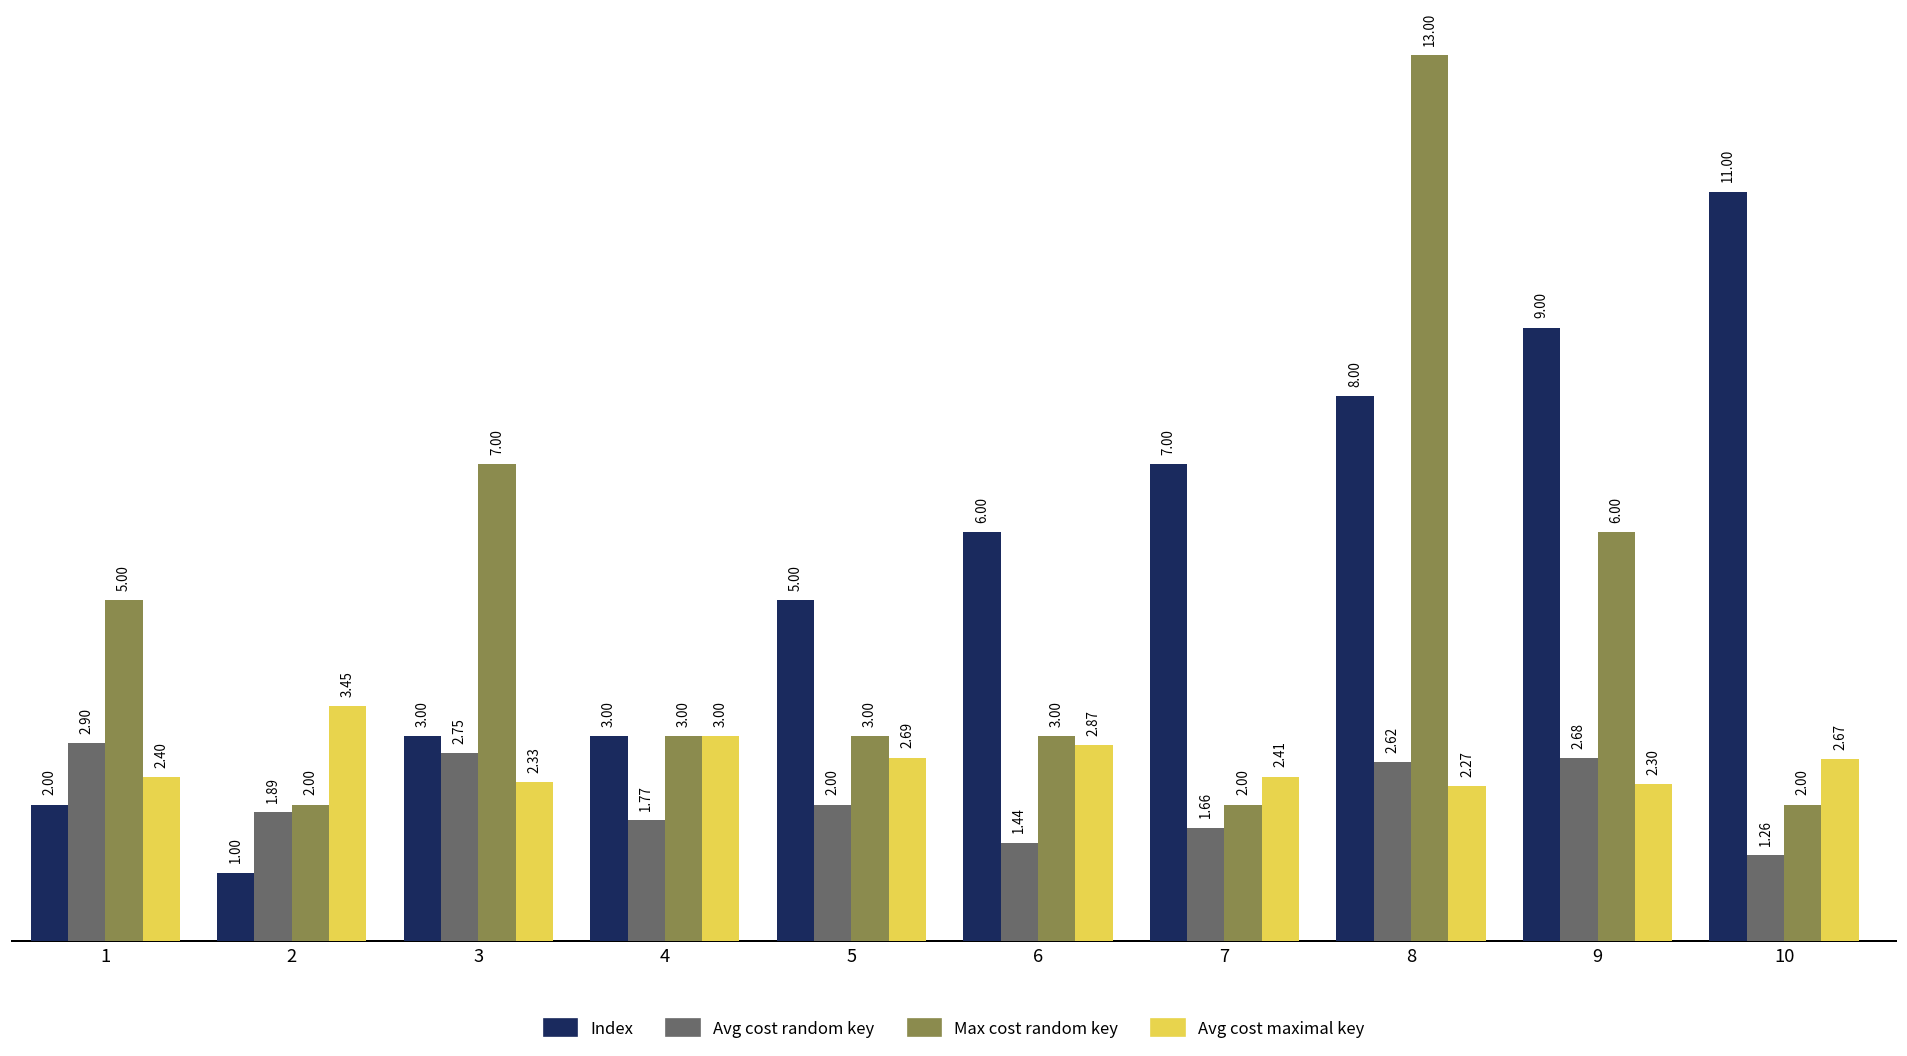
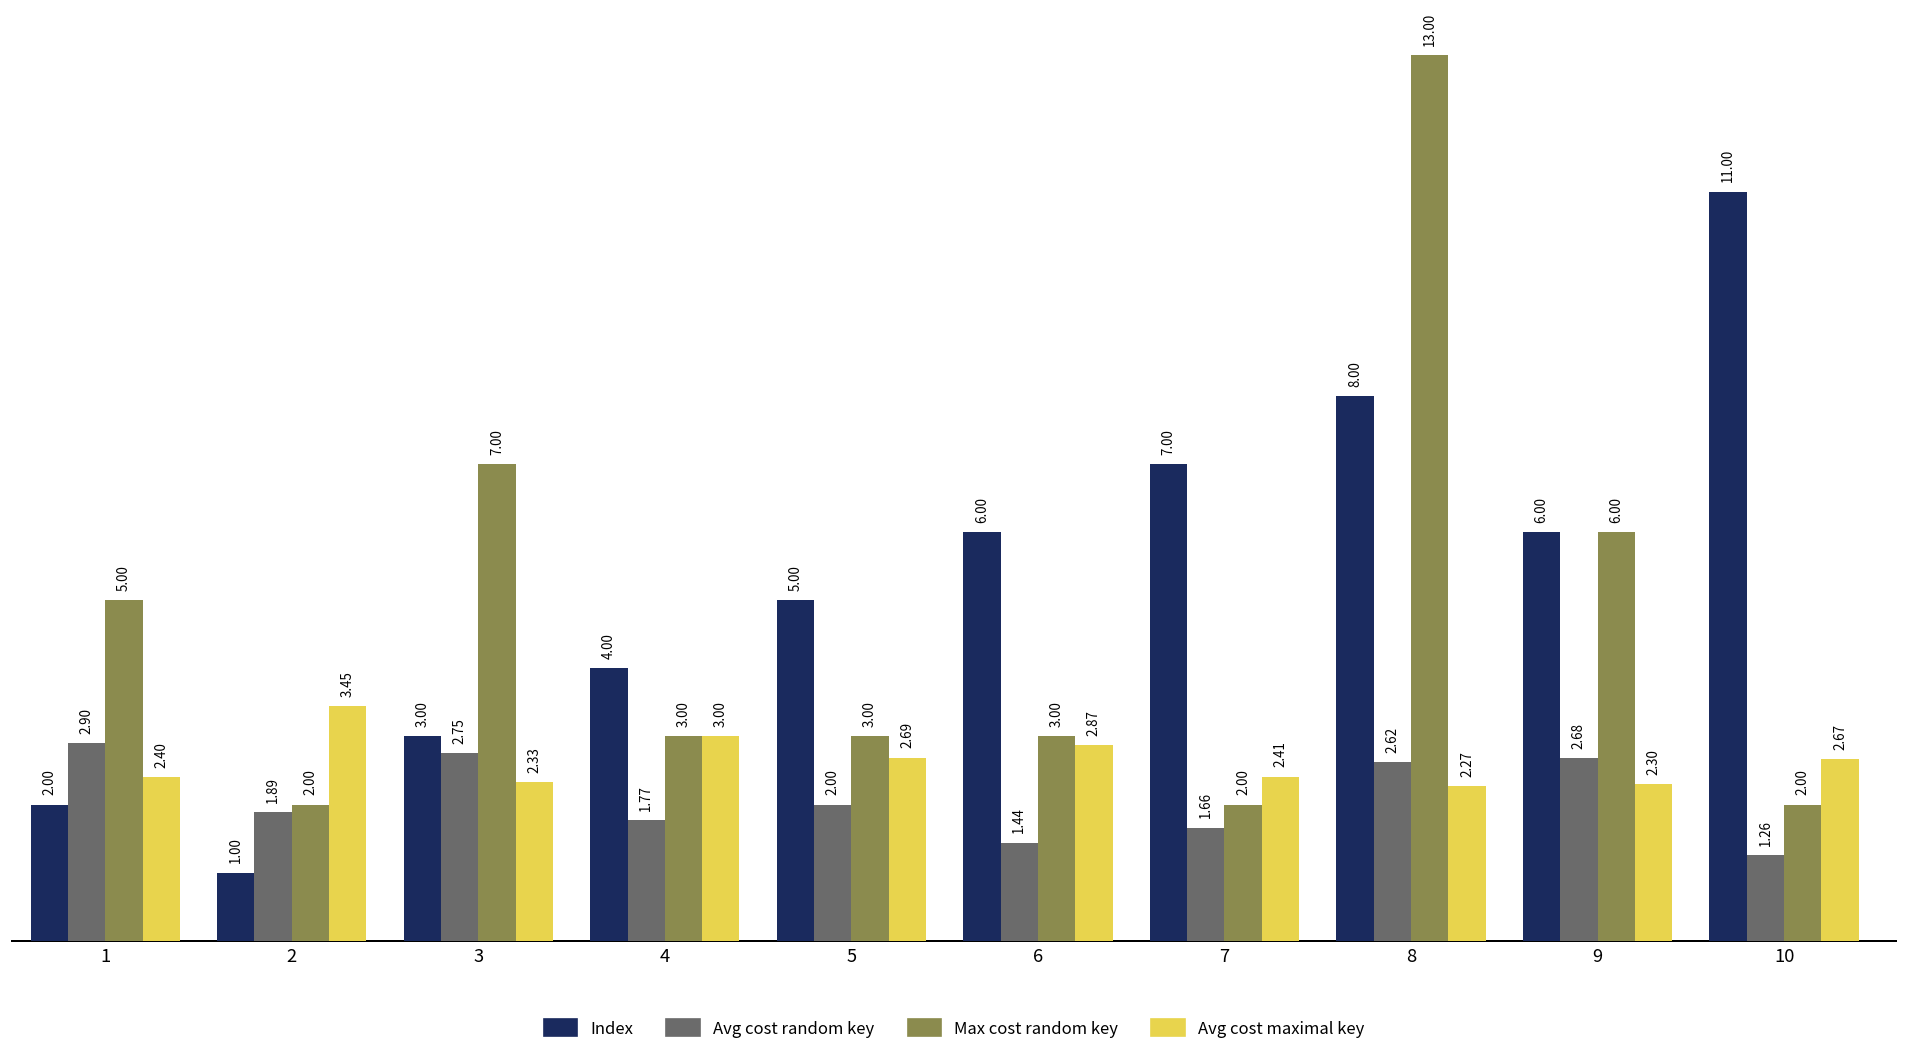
  {
    "Index": {
      "1": 2.00,
      "2": 1.00,
      "3": 3.00,
-     "4": 3.00,
+     "4": 4.00,
      "5": 5.00,
      "6": 6.00,
      "7": 7.00,
      "8": 8.00,
-     "9": 9.00,
+     "9": 6.00,
      "10": 11.00
    }
  }
